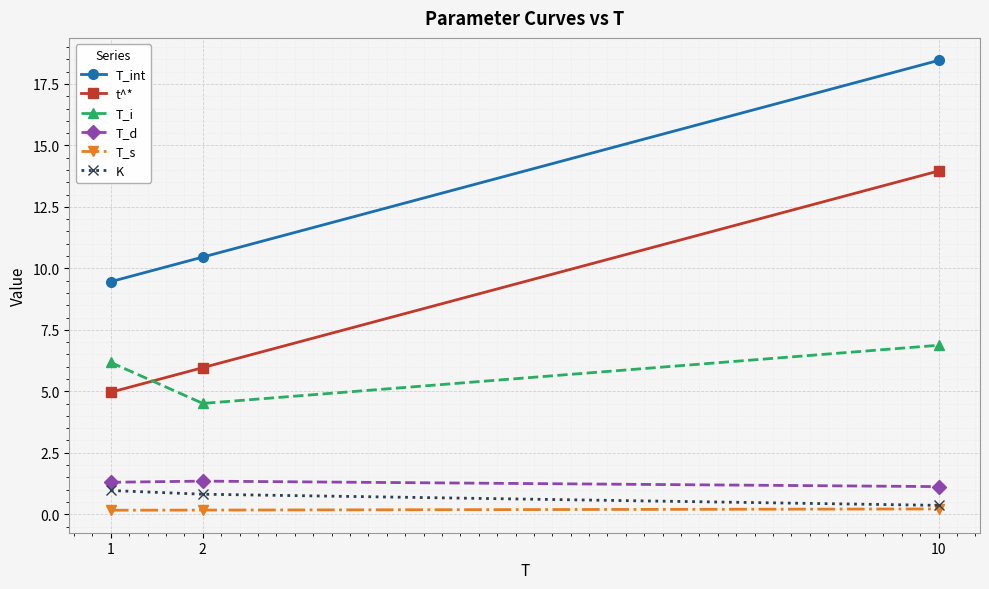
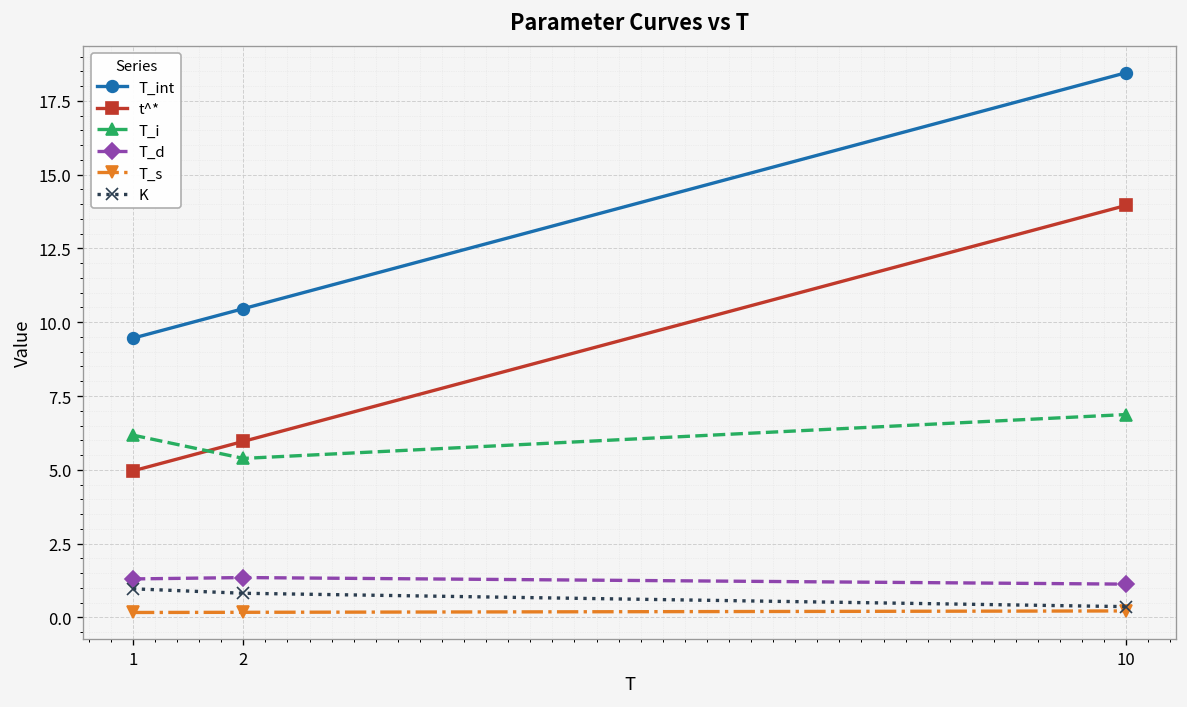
  {
    "T_int": {
      "1": 9.5,
      "2": 10.5,
      "10": 18.5
    },
    "t^*": {
      "1": 5.0,
      "2": 6.0,
      "10": 14.0
    },
    "T_i": {
      "1": 6.2,
-     "2": 4.5,
+     "2": 5.4,
      "10": 6.9
    },
    "T_d": {
      "1": 1.3,
      "2": 1.3,
      "10": 1.1
    },
    "T_s": {
      "1": 0.2,
      "2": 0.2,
      "10": 0.2
    },
    "K": {
      "1": 1.0,
      "2": 0.8,
      "10": 0.4
    }
  }
